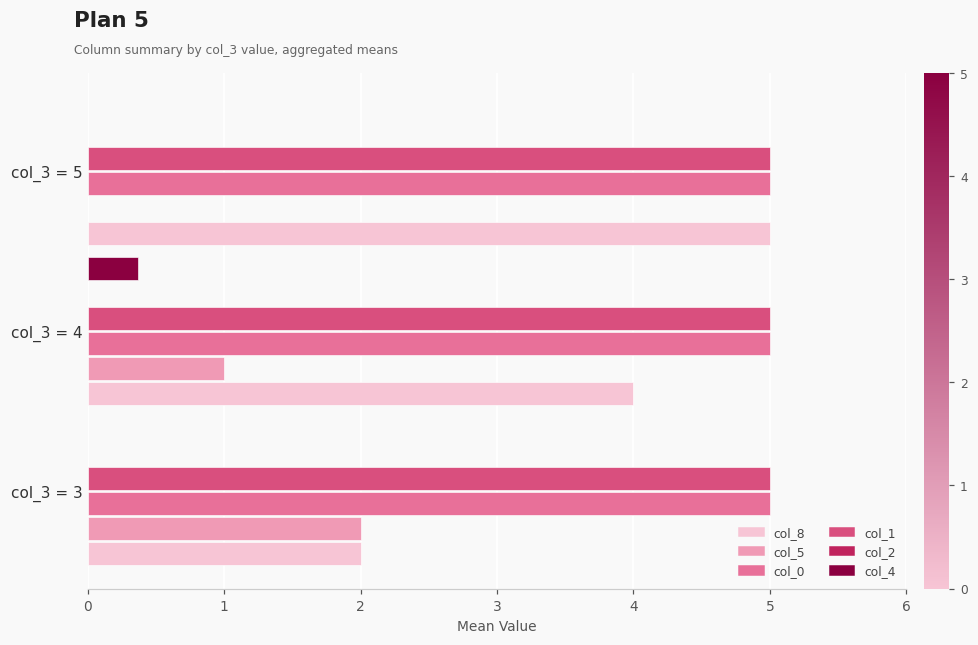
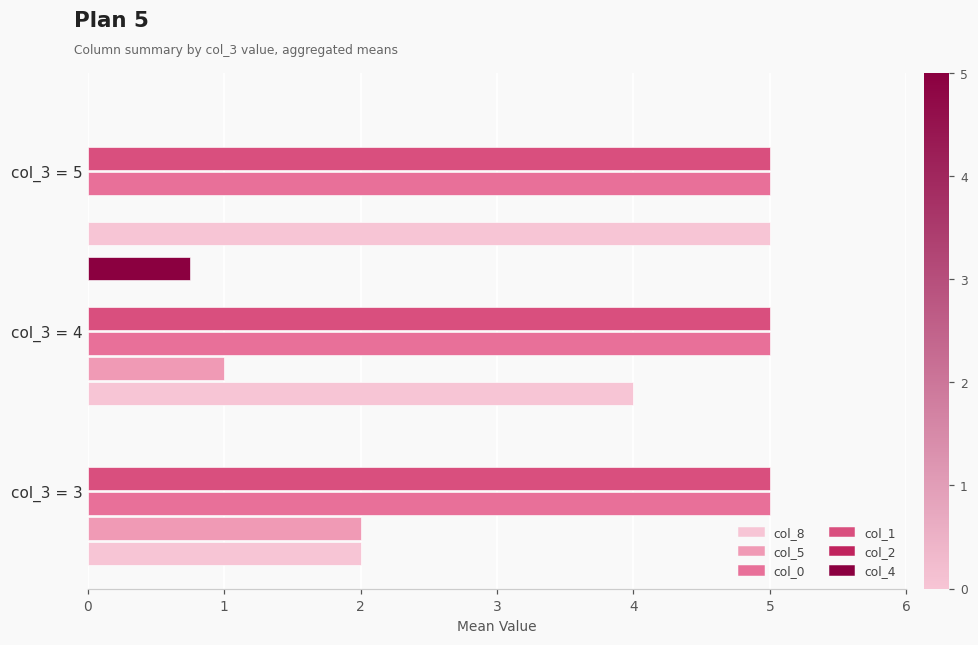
  {
    "col_2": {
      "col_3 = 5": 0.00,
      "col_3 = 4": 0.00,
      "col_3 = 3": 0.00
    },
    "col_4": {
      "col_3 = 5": 0.00,
-     "col_3 = 4": 0.37,
+     "col_3 = 4": 0.75,
      "col_3 = 3": 0.00
    }
  }
